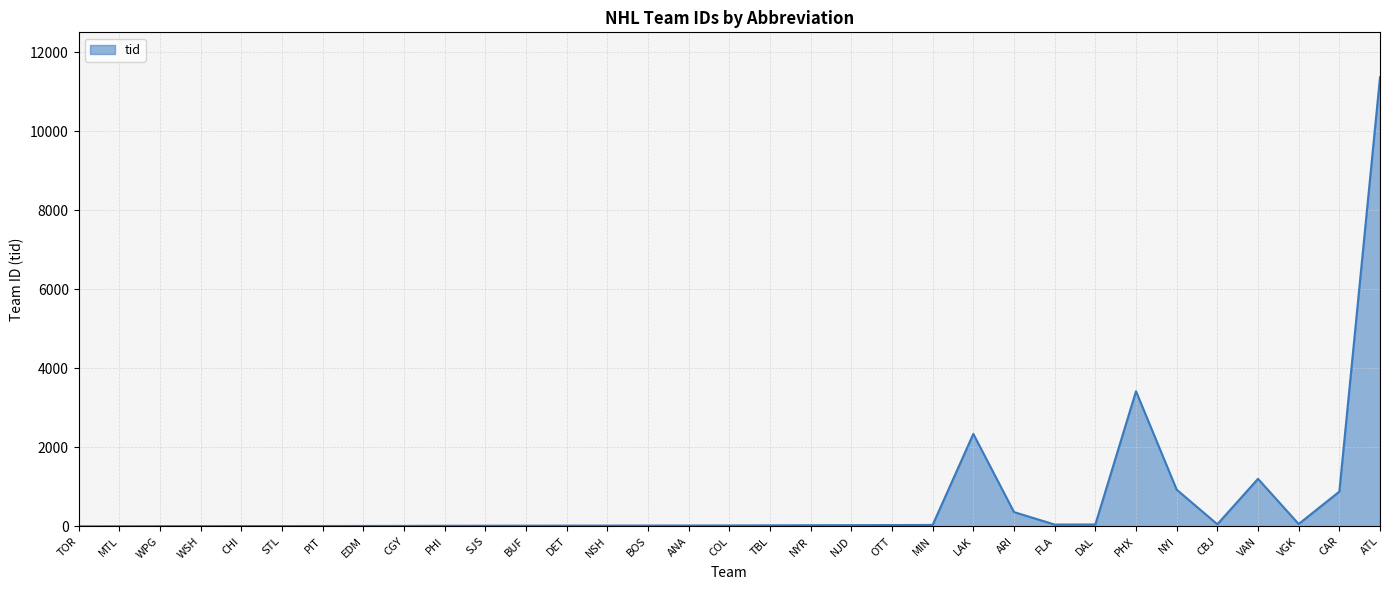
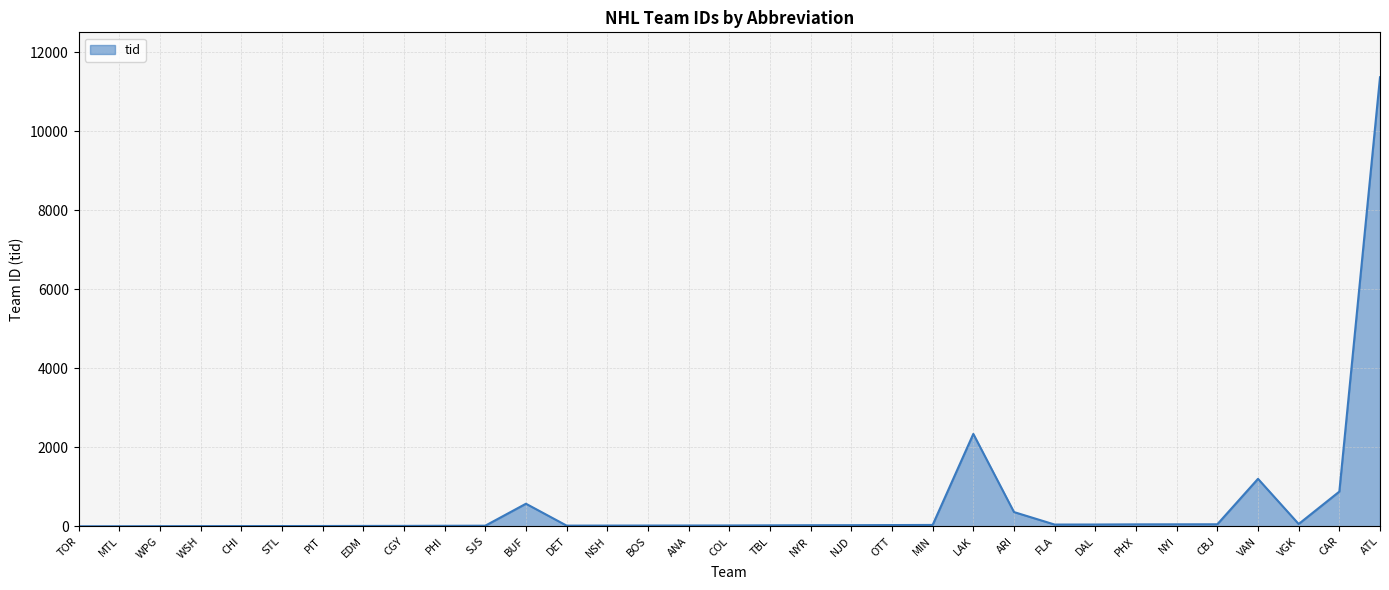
  {
    "TOR": 0,
    "MTL": 0,
    "WPG": 0,
    "WSH": 0,
    "CHI": 0,
    "STL": 0,
    "PIT": 0,
    "EDM": 0,
    "CGY": 0,
    "PHI": 0,
    "SJS": 0,
-   "BUF": 0,
+   "BUF": 600,
    "DET": 0,
    "NSH": 0,
    "BOS": 0,
    "ANA": 0,
    "COL": 0,
    "TBL": 0,
    "NYR": 0,
    "NJD": 0,
    "OTT": 0,
    "MIN": 0,
    "LAK": 2300,
    "ARI": 400,
    "FLA": 0,
    "DAL": 0,
-   "PHX": 3400,
-   "NYI": 900,
+   "PHX": 100,
+   "NYI": 100,
    "CBJ": 100,
    "VAN": 1200,
    "VGK": 100,
    "CAR": 900,
    "ATL": 11400
  }
